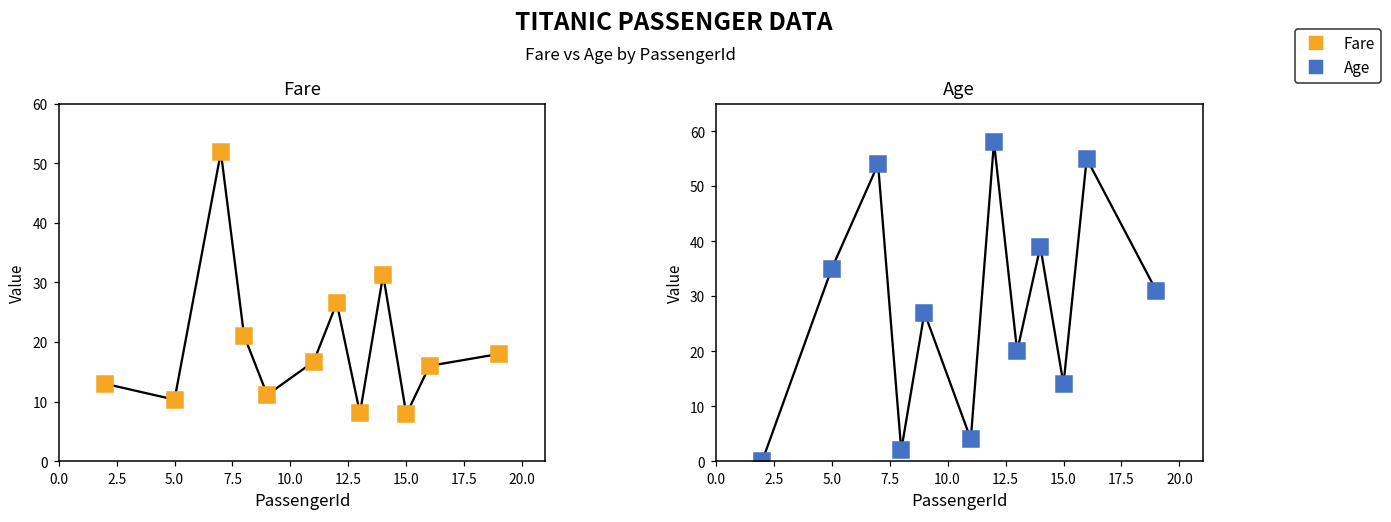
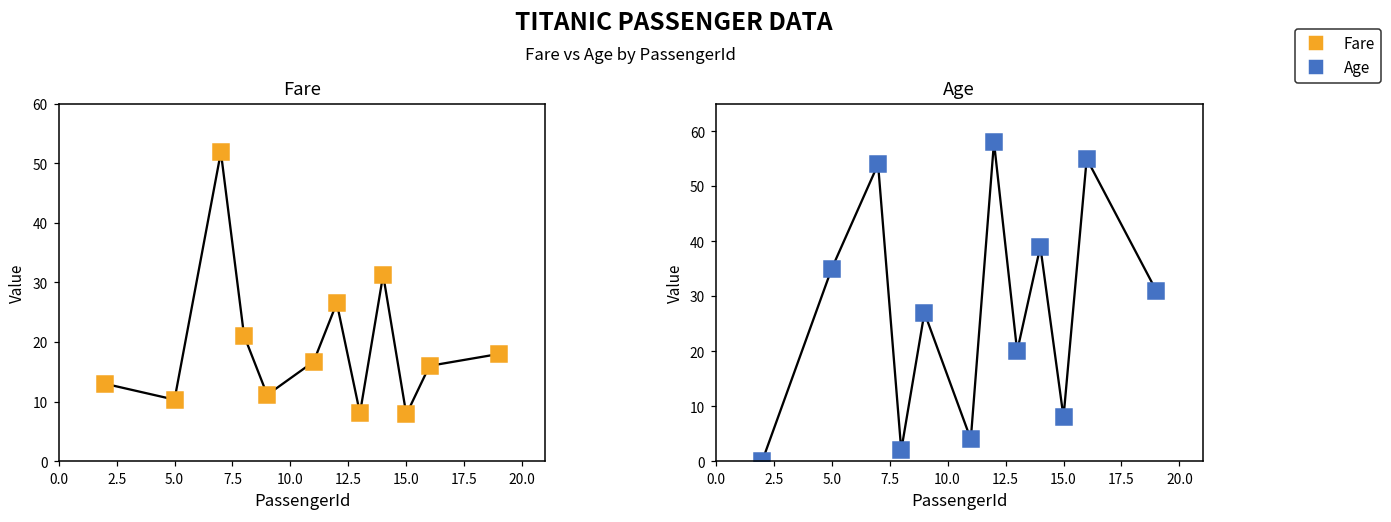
  {
    "Fare": {
      "5.0": 10,
      "15.0": 8
    },
    "Age": {
      "5.0": 35,
-     "15.0": 14
+     "15.0": 8
    }
  }
